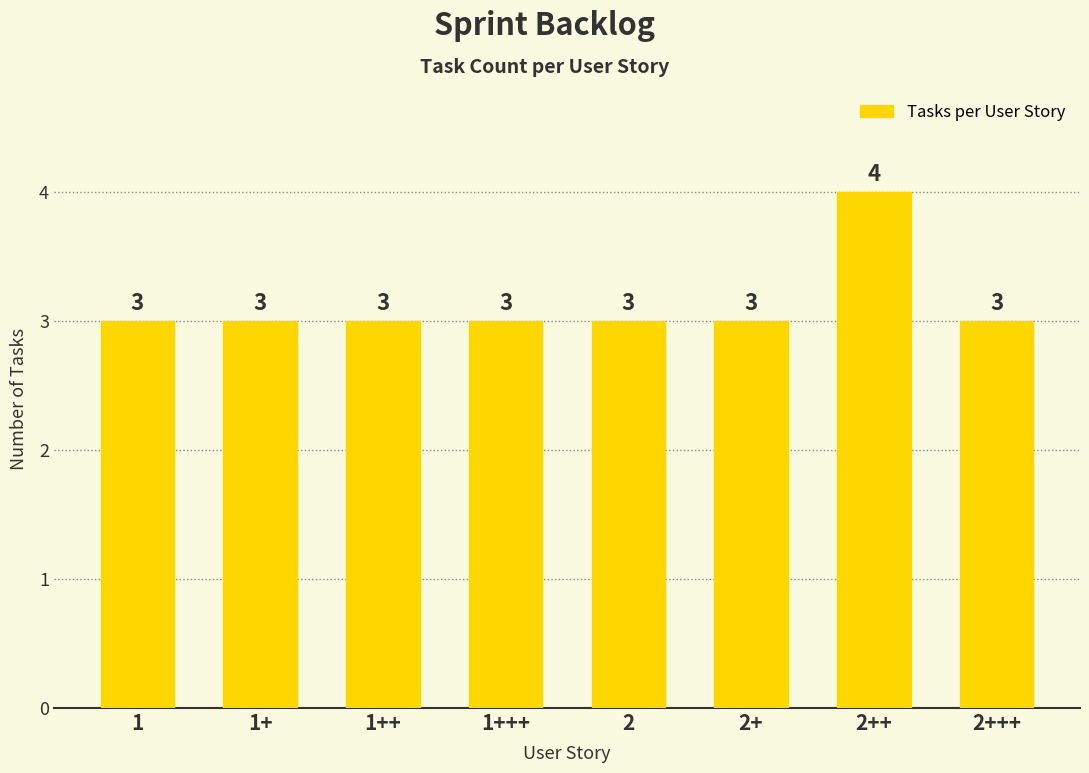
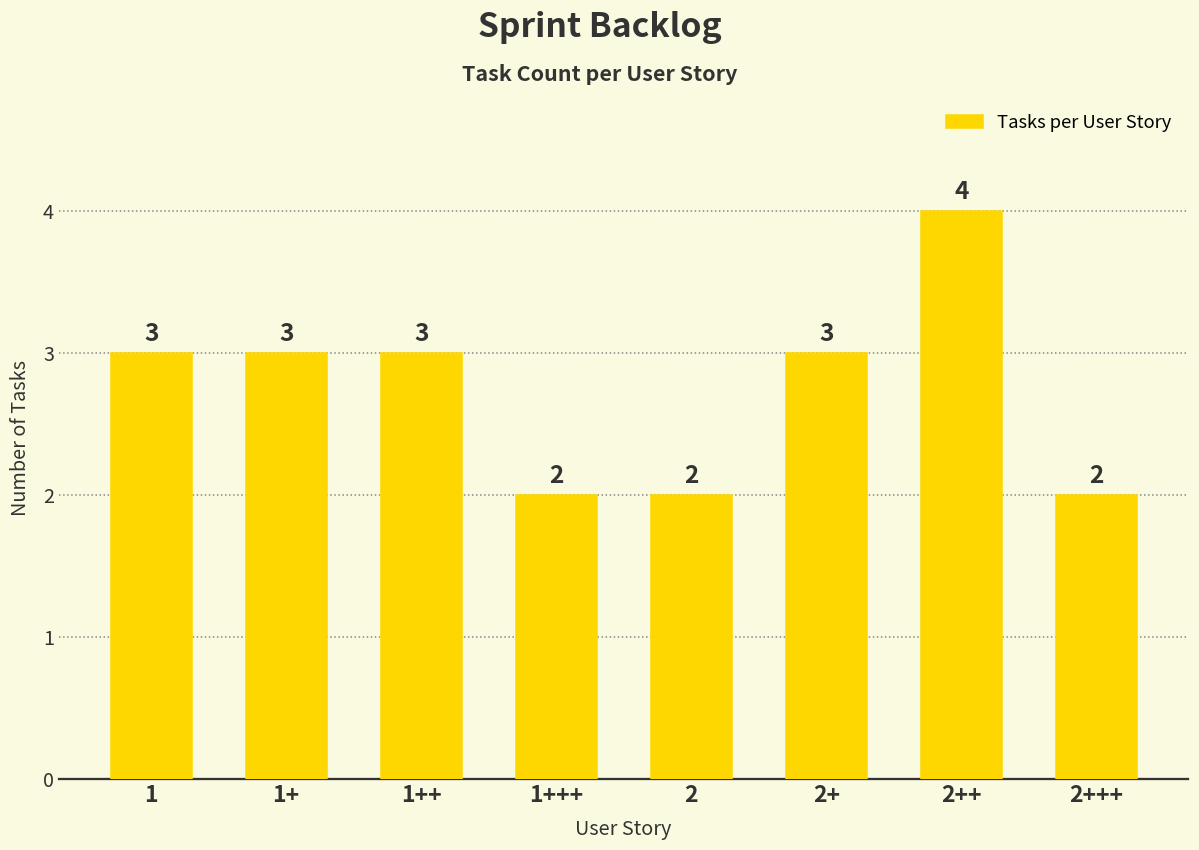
  {
    "1": 3,
    "1+": 3,
    "1++": 3,
-   "1+++": 3,
-   "2": 3,
+   "1+++": 2,
+   "2": 2,
    "2+": 3,
    "2++": 4,
-   "2+++": 3
+   "2+++": 2
  }
